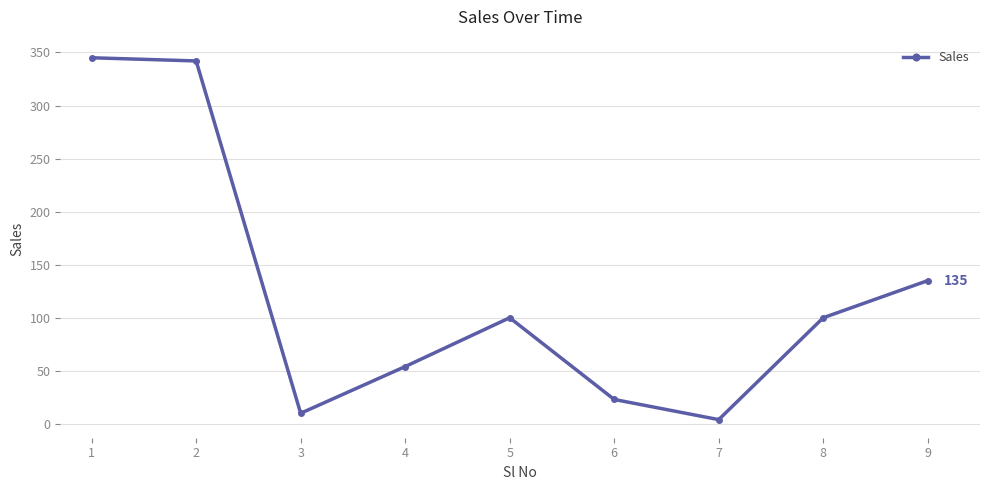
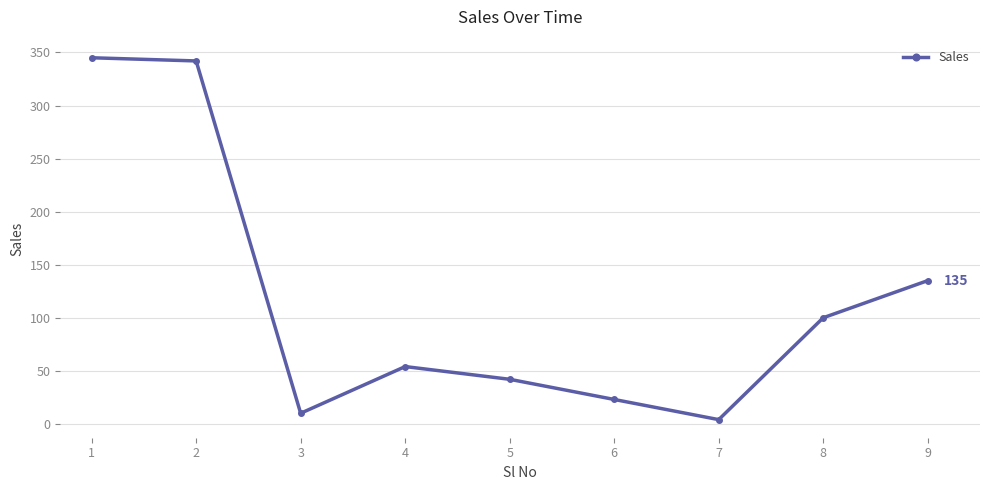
  {
    "1": 345,
    "2": 342,
    "3": 10,
    "4": 54,
-   "5": 100,
+   "5": 42,
    "6": 23,
    "7": 4,
    "8": 100
  }
